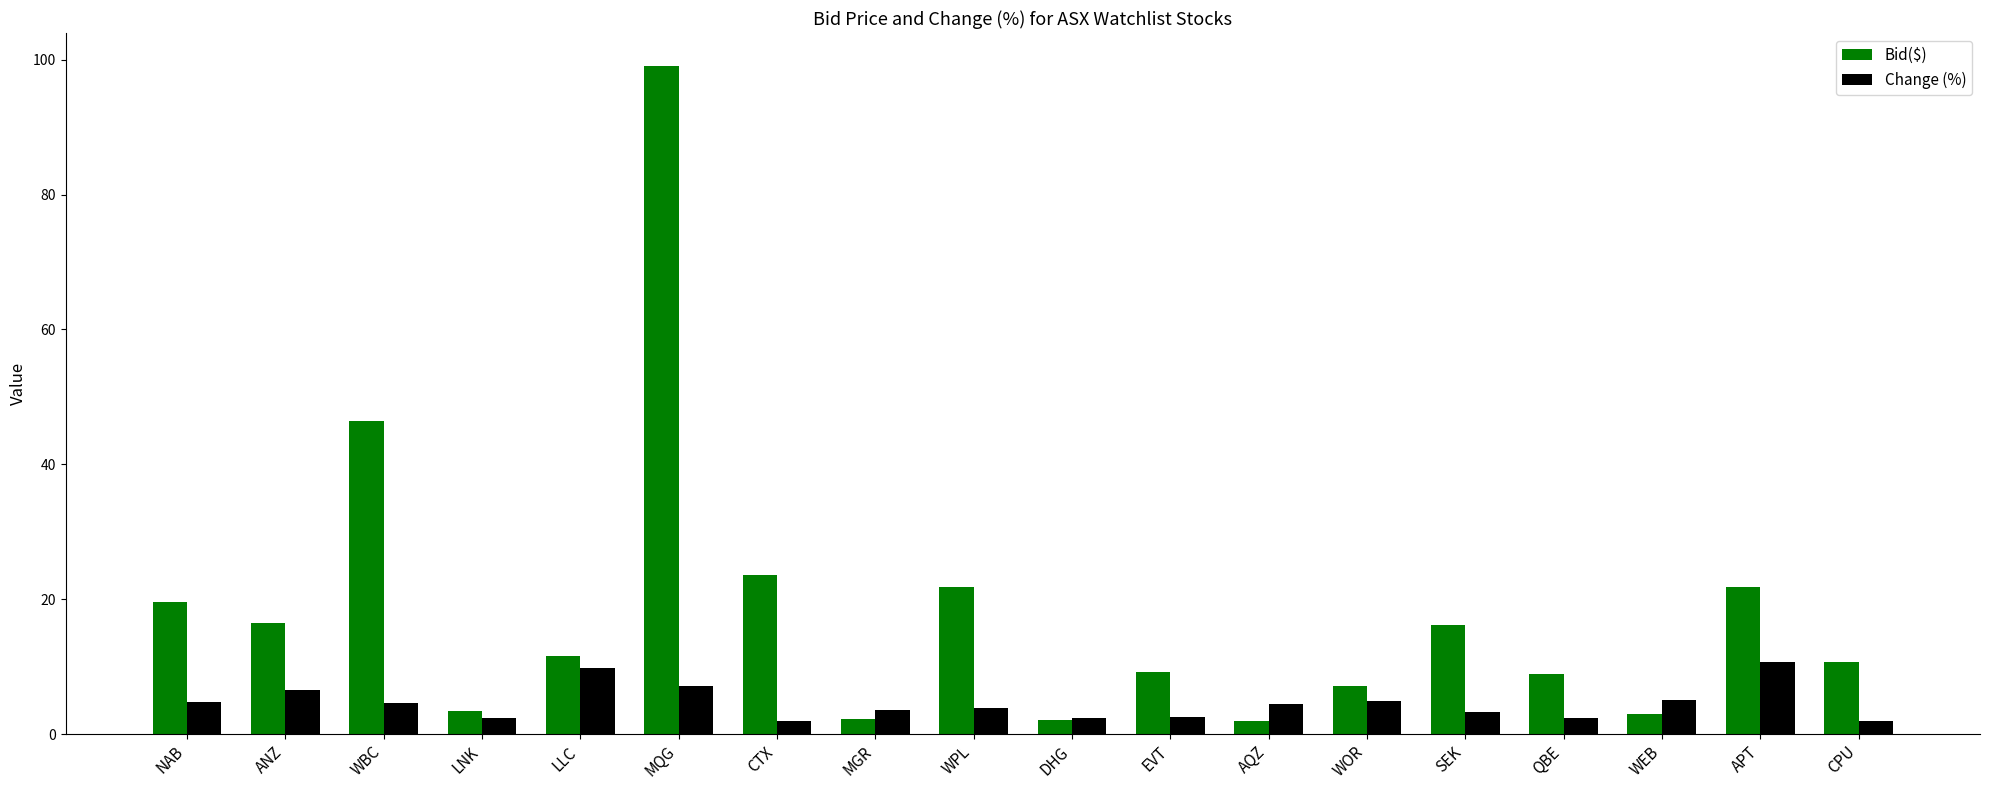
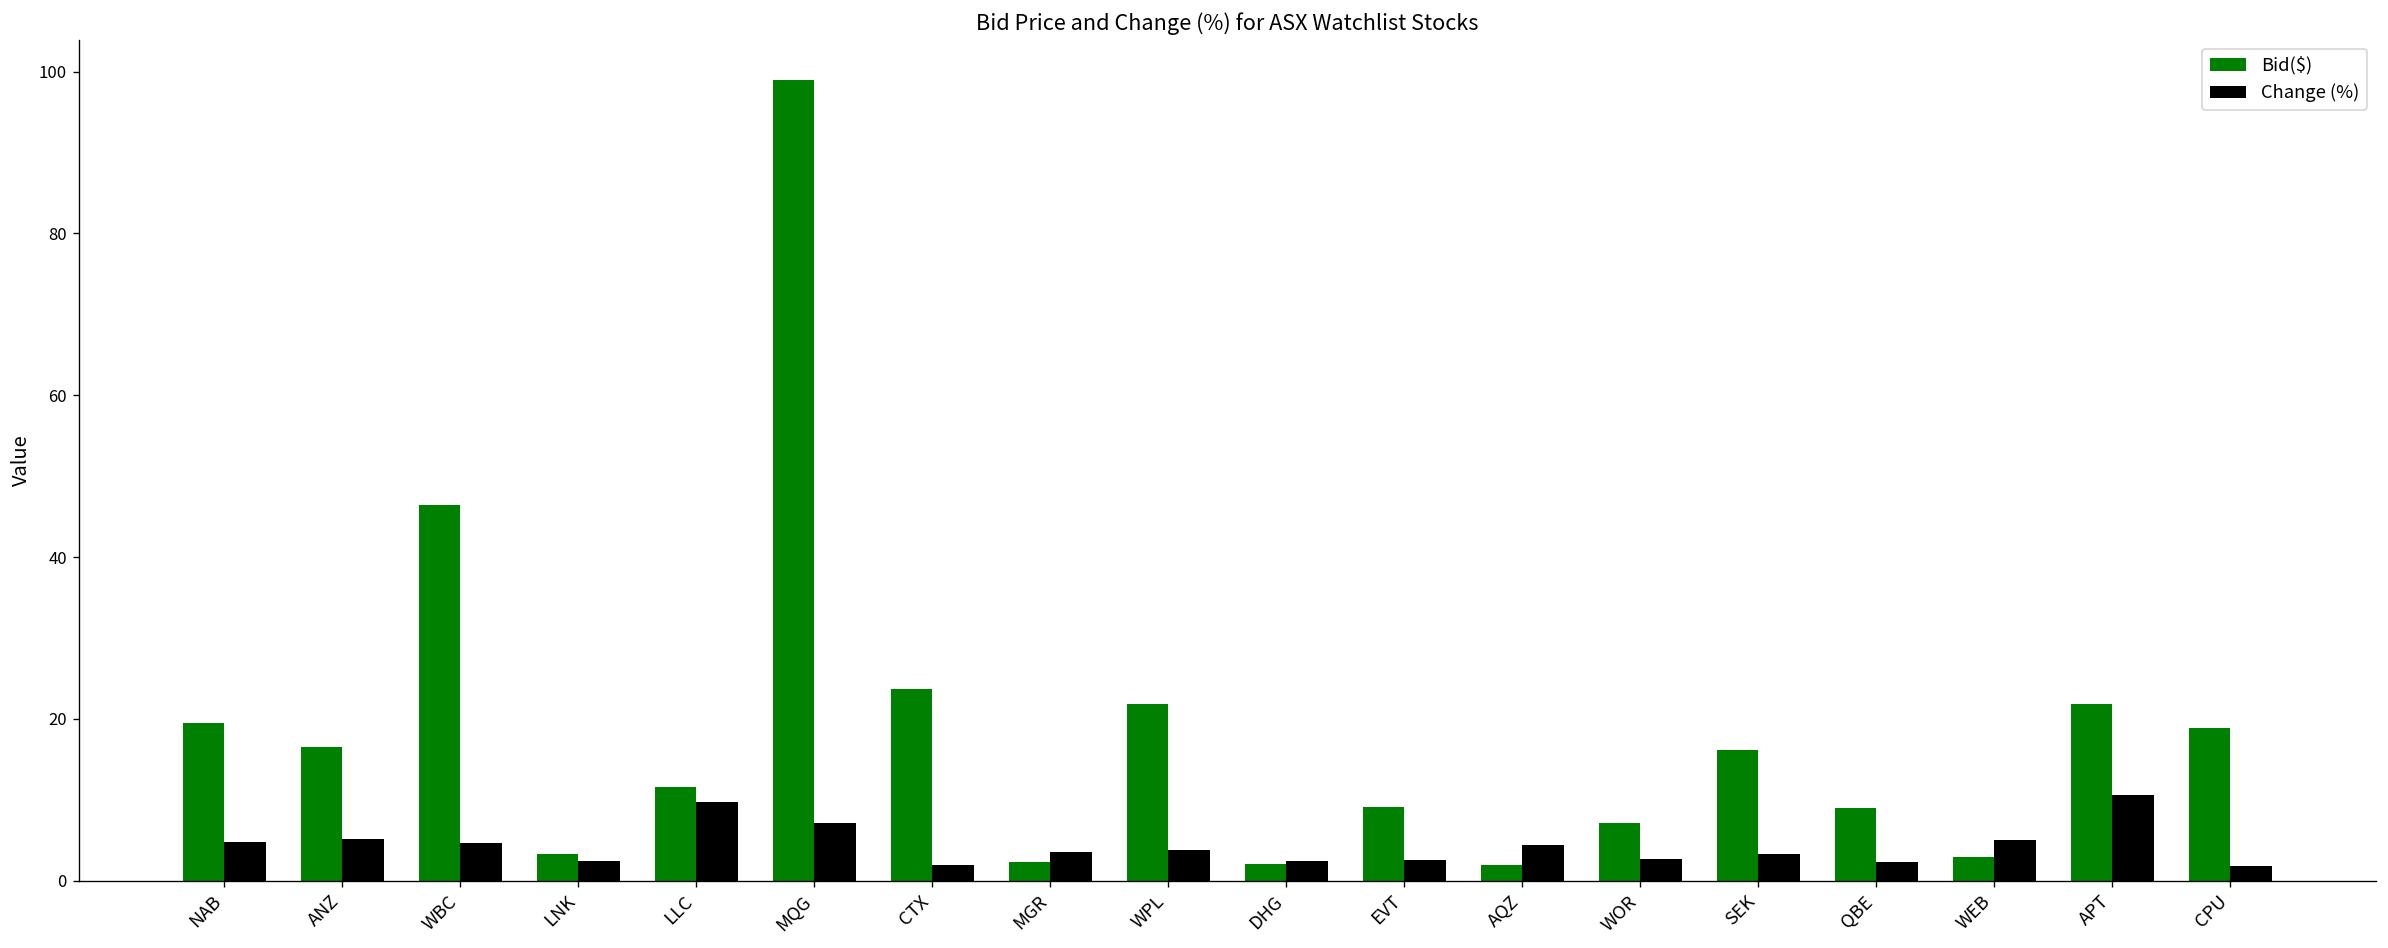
  {
    "Bid($)": {
      "NAB": 20,
      "ANZ": 17,
      "WBC": 46,
      "LNK": 3,
      "LLC": 12,
      "MQG": 99,
      "CTX": 24,
      "MGR": 2,
      "WPL": 22,
      "DHG": 2,
      "EVT": 9,
      "AQZ": 2,
      "WOR": 7,
      "SEK": 16,
      "QBE": 9,
      "WEB": 3,
      "APT": 22,
-     "CPU": 11
+     "CPU": 19
    },
    "Change (%)": {
      "NAB": 5,
-     "ANZ": 7,
+     "ANZ": 5,
      "WBC": 5,
      "LNK": 2,
      "LLC": 10,
      "MQG": 7,
      "CTX": 2,
      "MGR": 4,
      "WPL": 4,
      "DHG": 2,
      "EVT": 3,
      "AQZ": 4,
-     "WOR": 5,
+     "WOR": 3,
      "SEK": 3,
      "QBE": 2,
      "WEB": 5,
      "APT": 11,
      "CPU": 2
    }
  }
